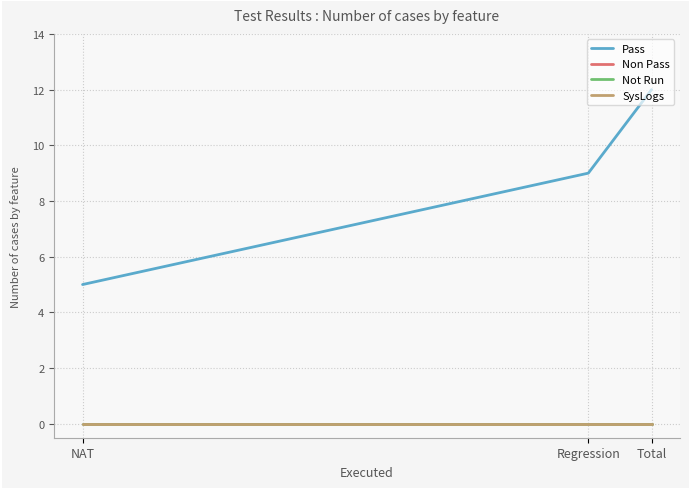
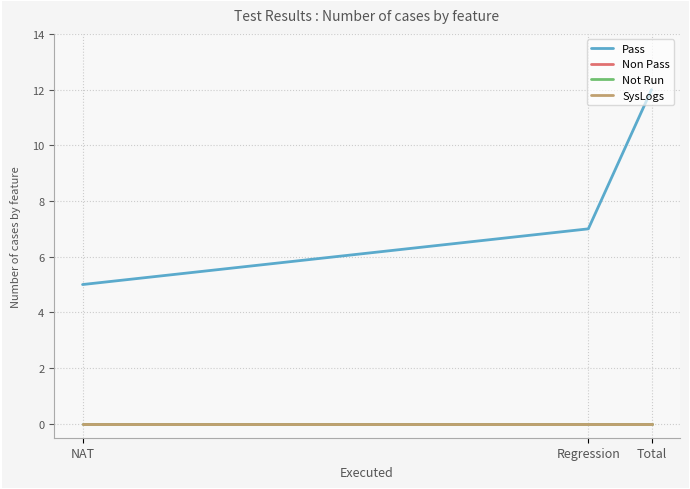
  {
    "Pass": {
      "NAT": 5,
-     "Regression": 9
+     "Regression": 7
    },
    "SysLogs": {
      "NAT": 0,
      "Regression": 0,
      "Total": 0
    }
  }
